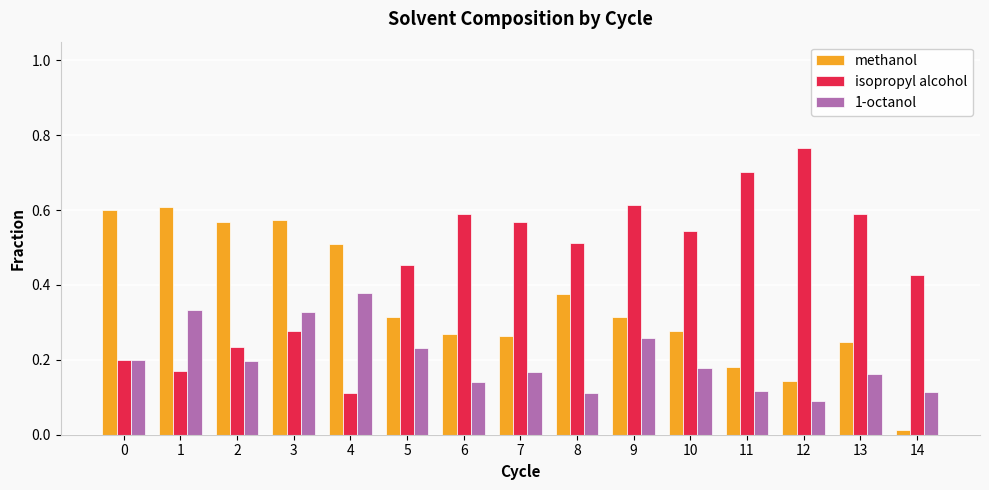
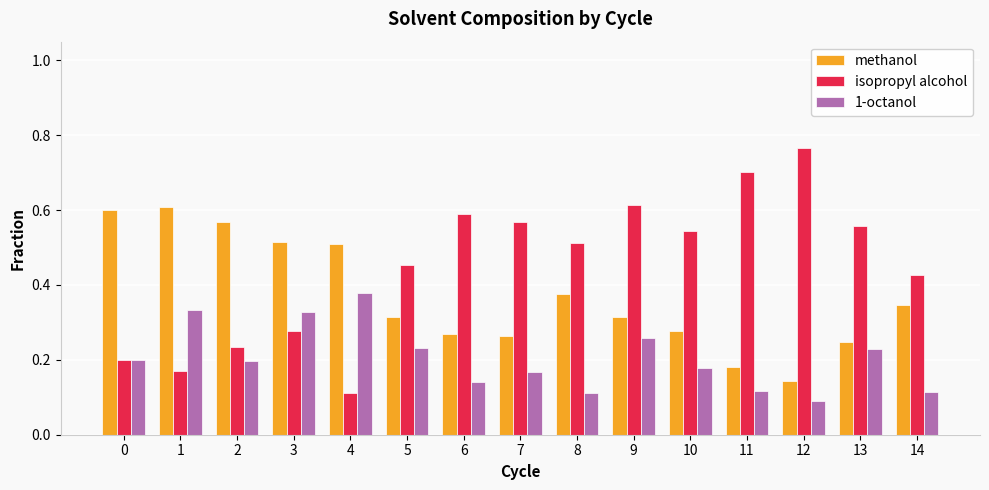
  {
    "methanol": {
      "0": 0.60,
      "1": 0.61,
      "2": 0.57,
-     "3": 0.57,
+     "3": 0.51,
      "4": 0.51,
      "5": 0.31,
      "6": 0.27,
      "7": 0.26,
      "8": 0.38,
      "9": 0.31,
      "10": 0.28,
      "11": 0.18,
      "12": 0.14,
      "13": 0.25,
-     "14": 0.01
+     "14": 0.35
    },
    "isopropyl alcohol": {
      "0": 0.20,
      "1": 0.17,
      "2": 0.23,
      "3": 0.28,
      "4": 0.11,
      "5": 0.45,
      "6": 0.59,
      "7": 0.57,
      "8": 0.51,
      "9": 0.61,
      "10": 0.54,
      "11": 0.70,
      "12": 0.77,
-     "13": 0.59,
+     "13": 0.56,
      "14": 0.43
    },
    "1-octanol": {
      "0": 0.20,
      "1": 0.33,
      "2": 0.20,
      "3": 0.33,
      "4": 0.38,
      "5": 0.23,
      "6": 0.14,
      "7": 0.17,
      "8": 0.11,
      "9": 0.26,
      "10": 0.18,
      "11": 0.12,
      "12": 0.09,
-     "13": 0.16,
+     "13": 0.23,
      "14": 0.12
    }
  }
